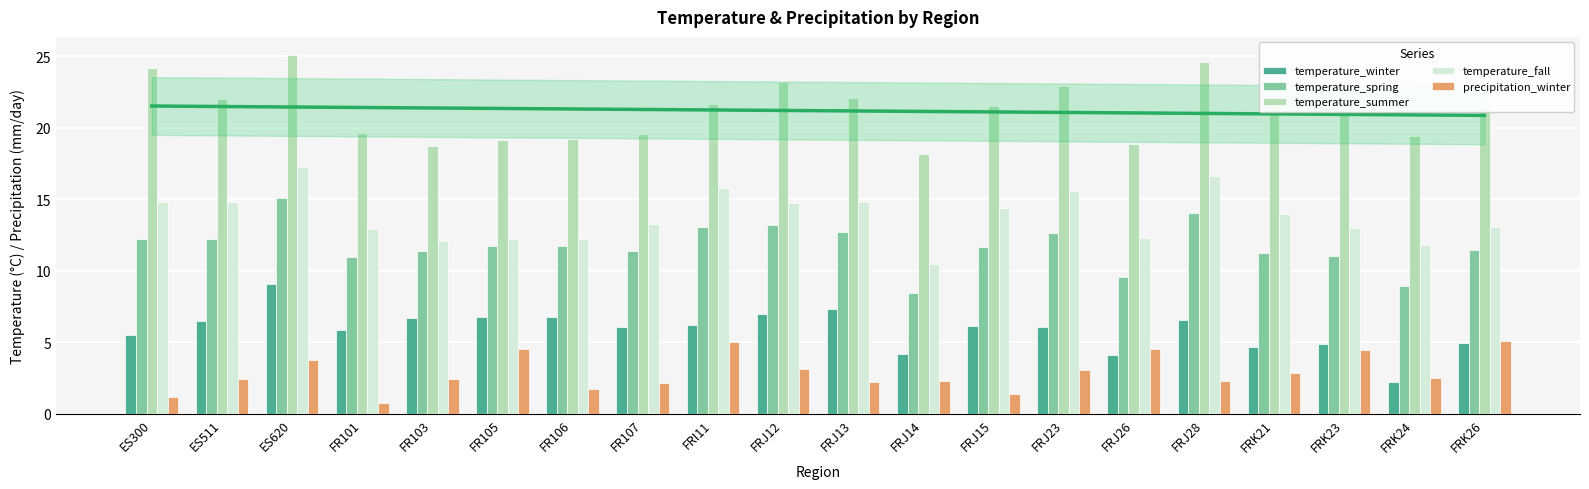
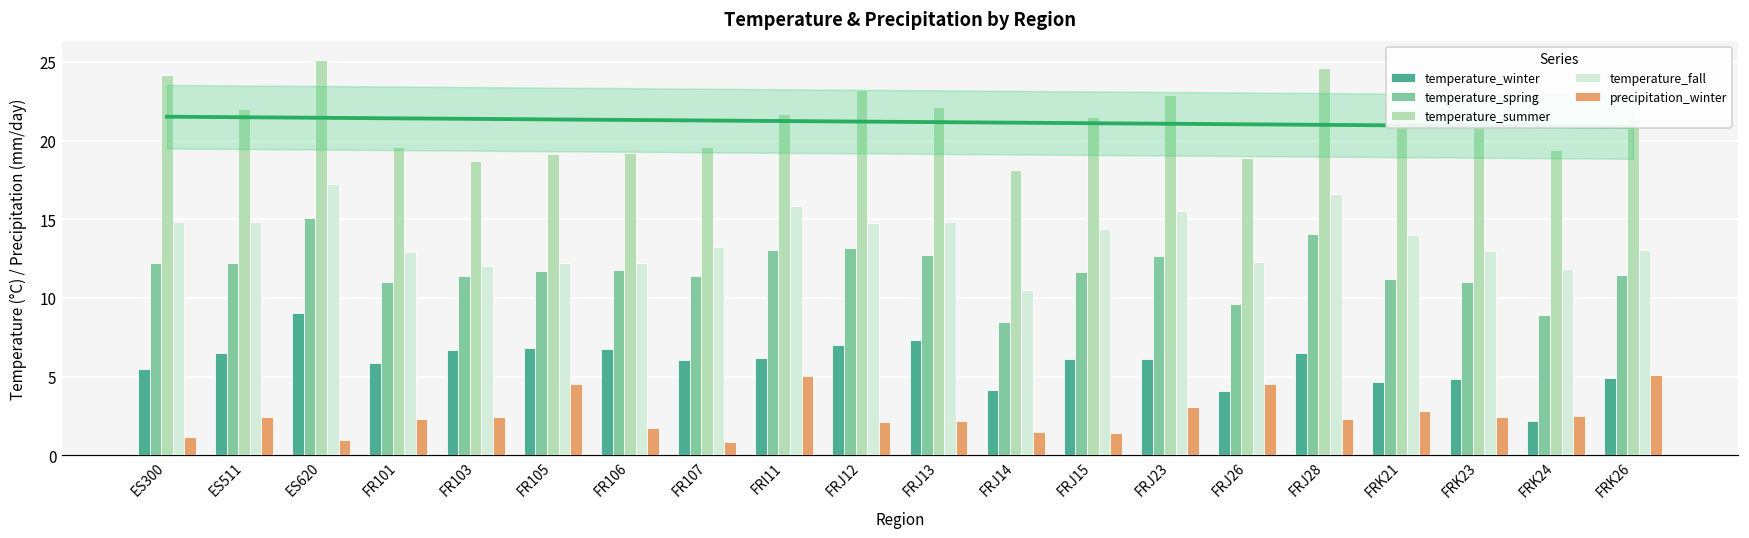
  {
    "precipitation_winter": {
      "ES300": 1.2,
      "ES511": 2.4,
-     "ES620": 3.8,
-     "FR101": 0.8,
+     "ES620": 1.0,
+     "FR101": 2.3,
      "FR103": 2.4,
      "FR105": 4.5,
      "FR106": 1.8,
-     "FR107": 2.1,
+     "FR107": 0.8,
      "FRI11": 5.0,
-     "FRJ12": 3.1,
+     "FRJ12": 2.1,
      "FRJ13": 2.2,
-     "FRJ14": 2.3,
+     "FRJ14": 1.5,
      "FRJ15": 1.4,
      "FRJ23": 3.1,
      "FRJ26": 4.5,
      "FRJ28": 2.3,
      "FRK21": 2.8,
-     "FRK23": 4.5,
+     "FRK23": 2.4,
      "FRK24": 2.5,
      "FRK26": 5.1
    }
  }
